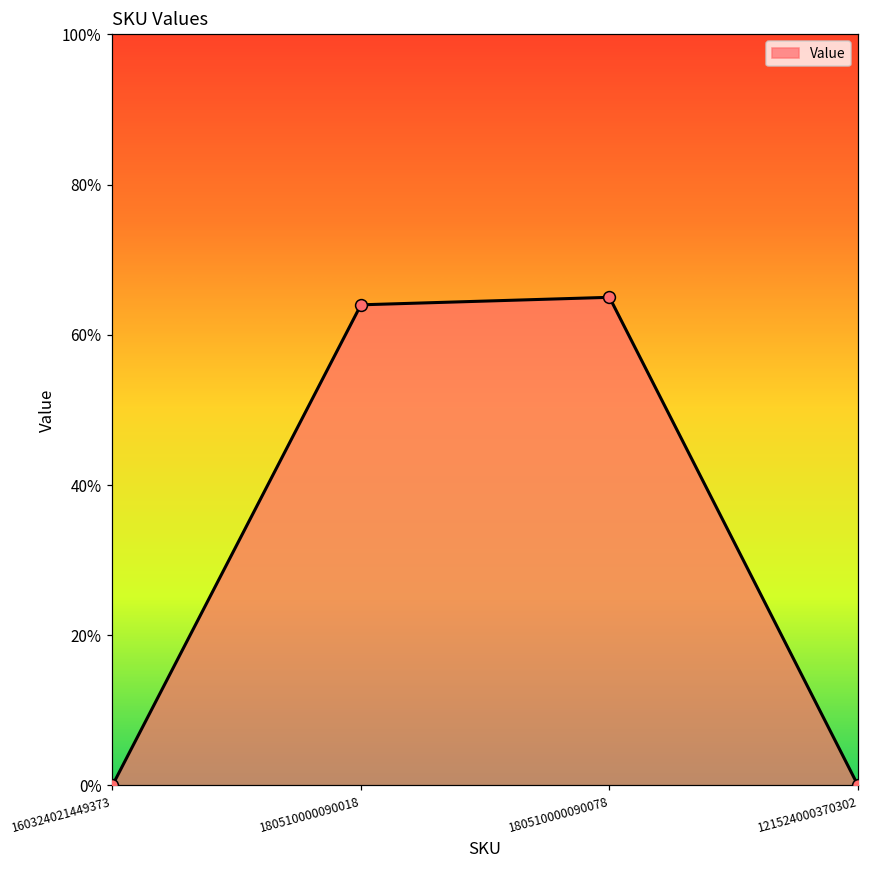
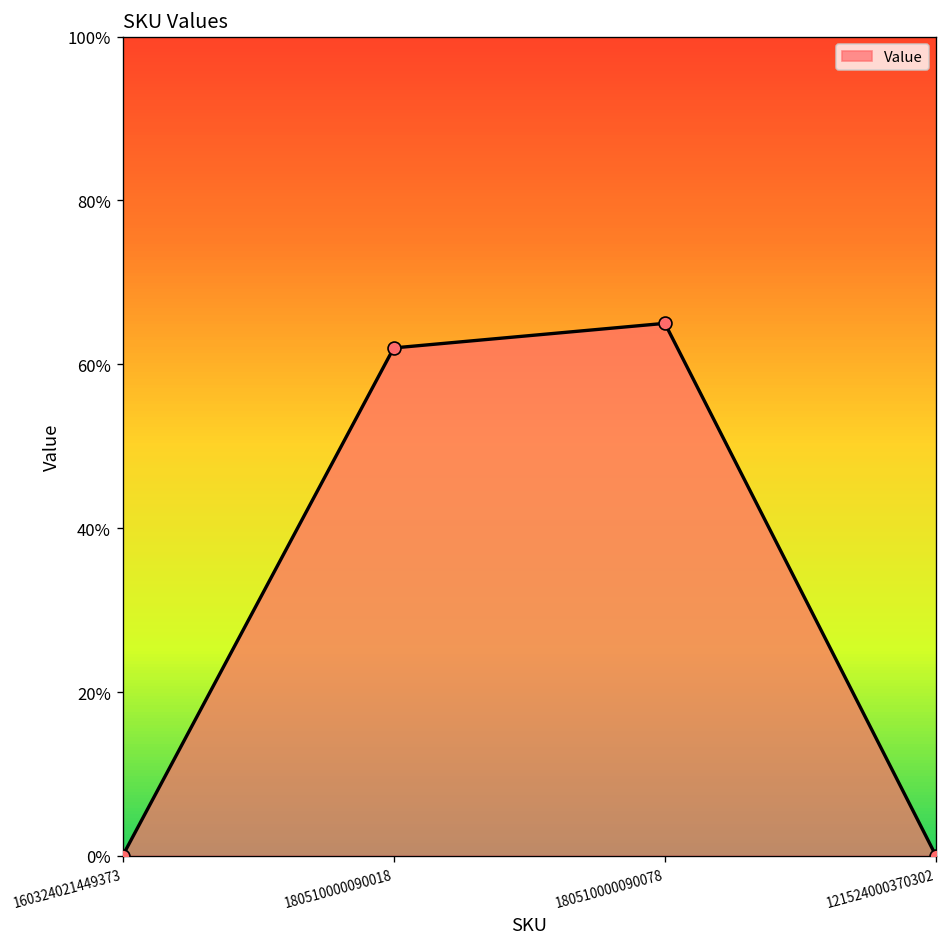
  {
    "160324021449373": "0%",
-   "180510000090018": "64%",
+   "180510000090018": "62%",
    "180510000090078": "65%",
    "121524000370302": "0%"
  }
